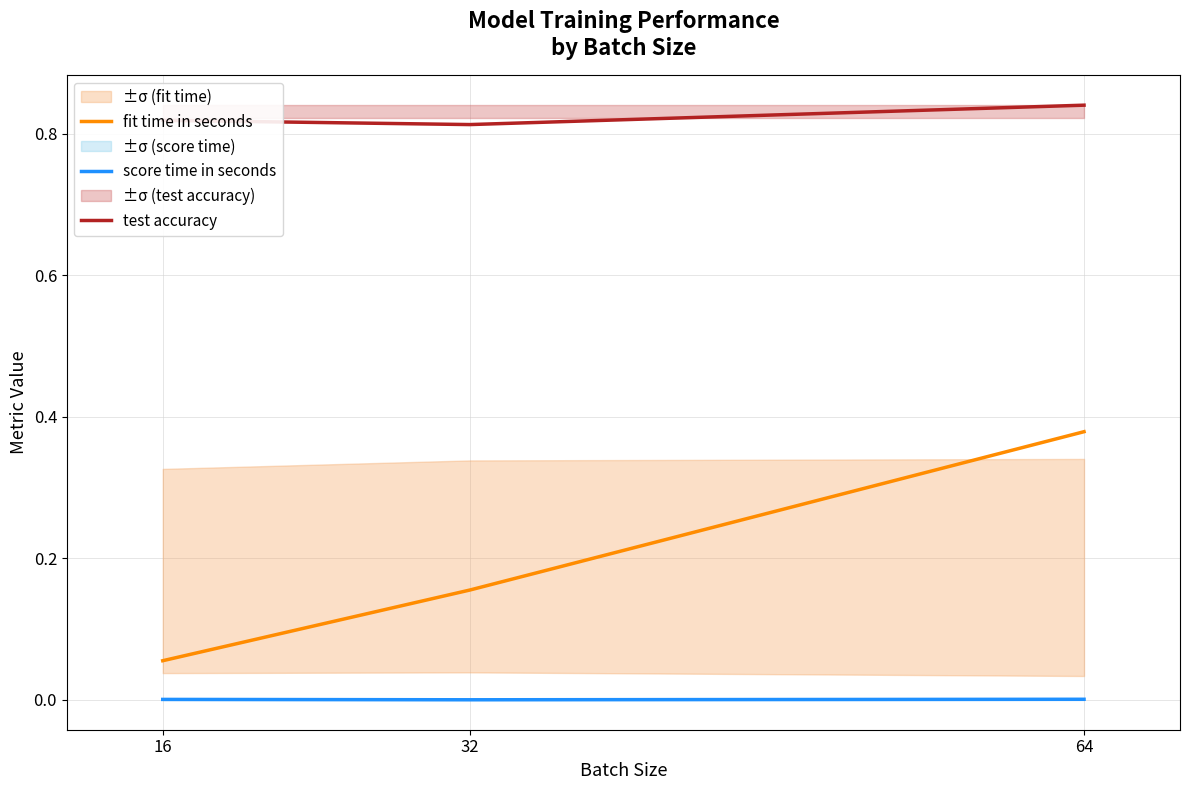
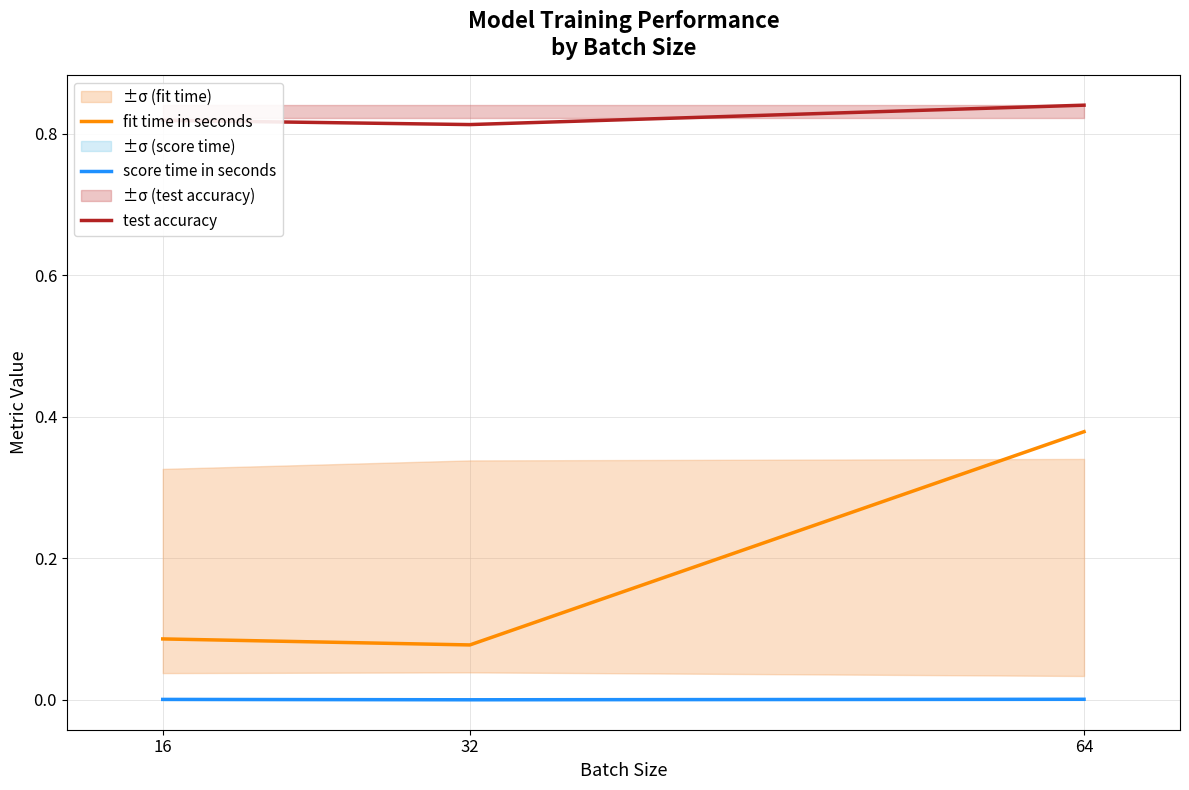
  {
    "fit time in seconds": {
-     "16": 0.06,
-     "32": 0.16,
+     "16": 0.09,
+     "32": 0.08,
      "64": 0.38
    },
    "test accuracy": {
      "32": 0.81
    }
  }
